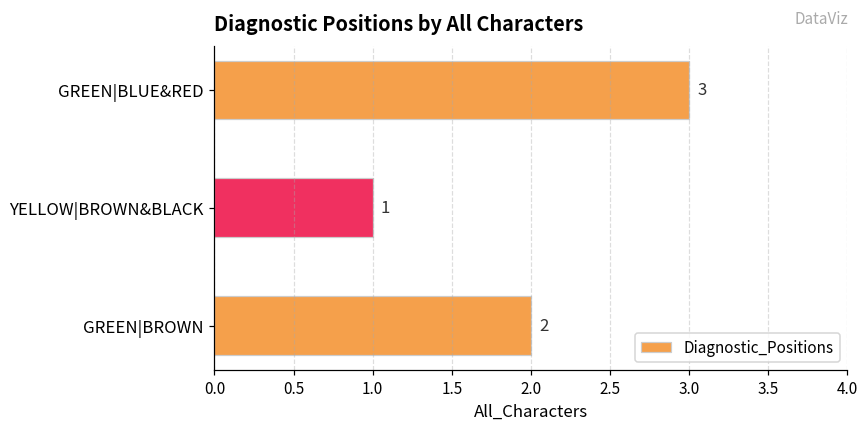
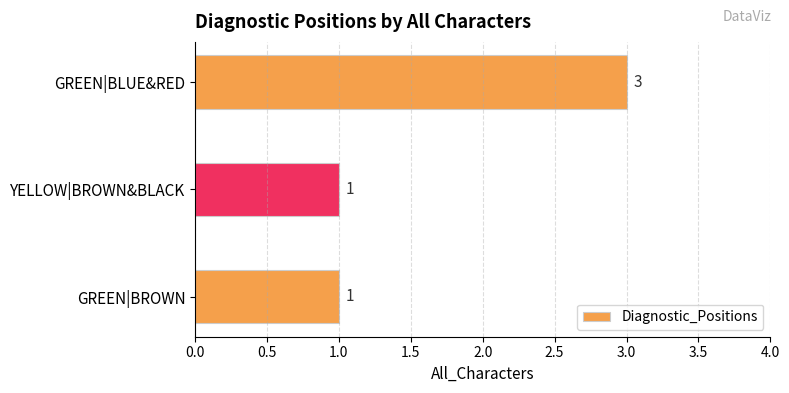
  {
    "GREEN|BLUE&RED": 3,
    "YELLOW|BROWN&BLACK": 1,
-   "GREEN|BROWN": 2
+   "GREEN|BROWN": 1
  }
